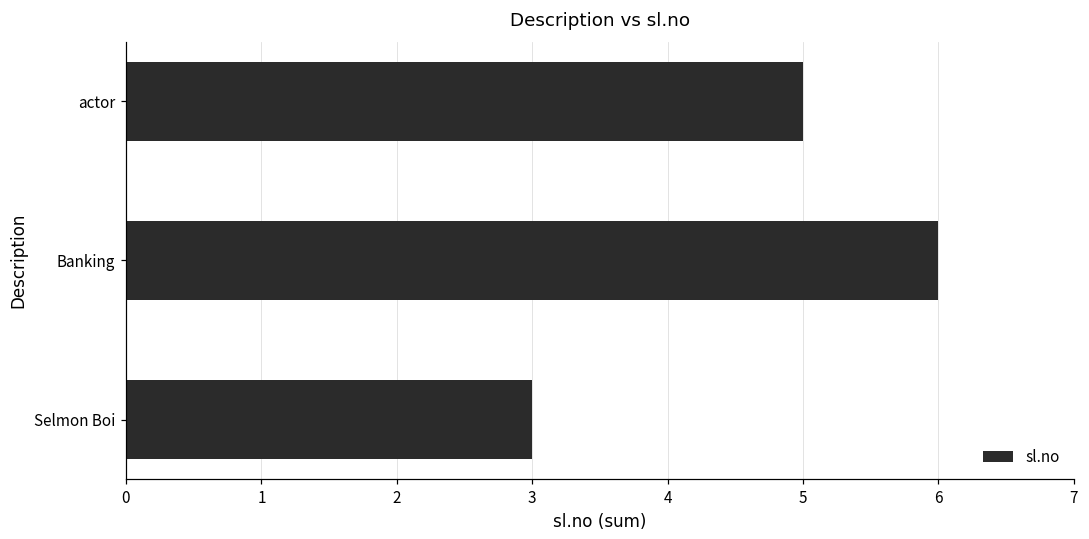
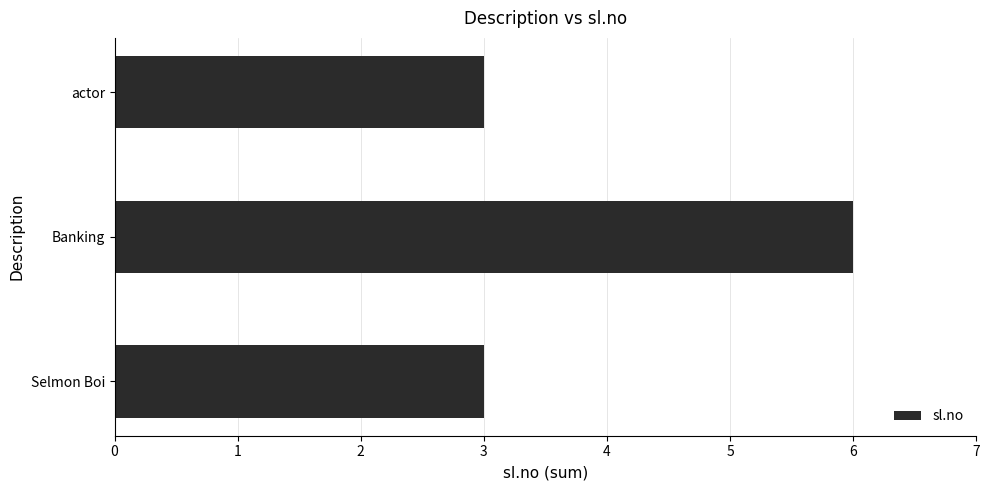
  {
-   "actor": 5,
+   "actor": 3,
    "Banking": 6,
    "Selmon Boi": 3
  }
